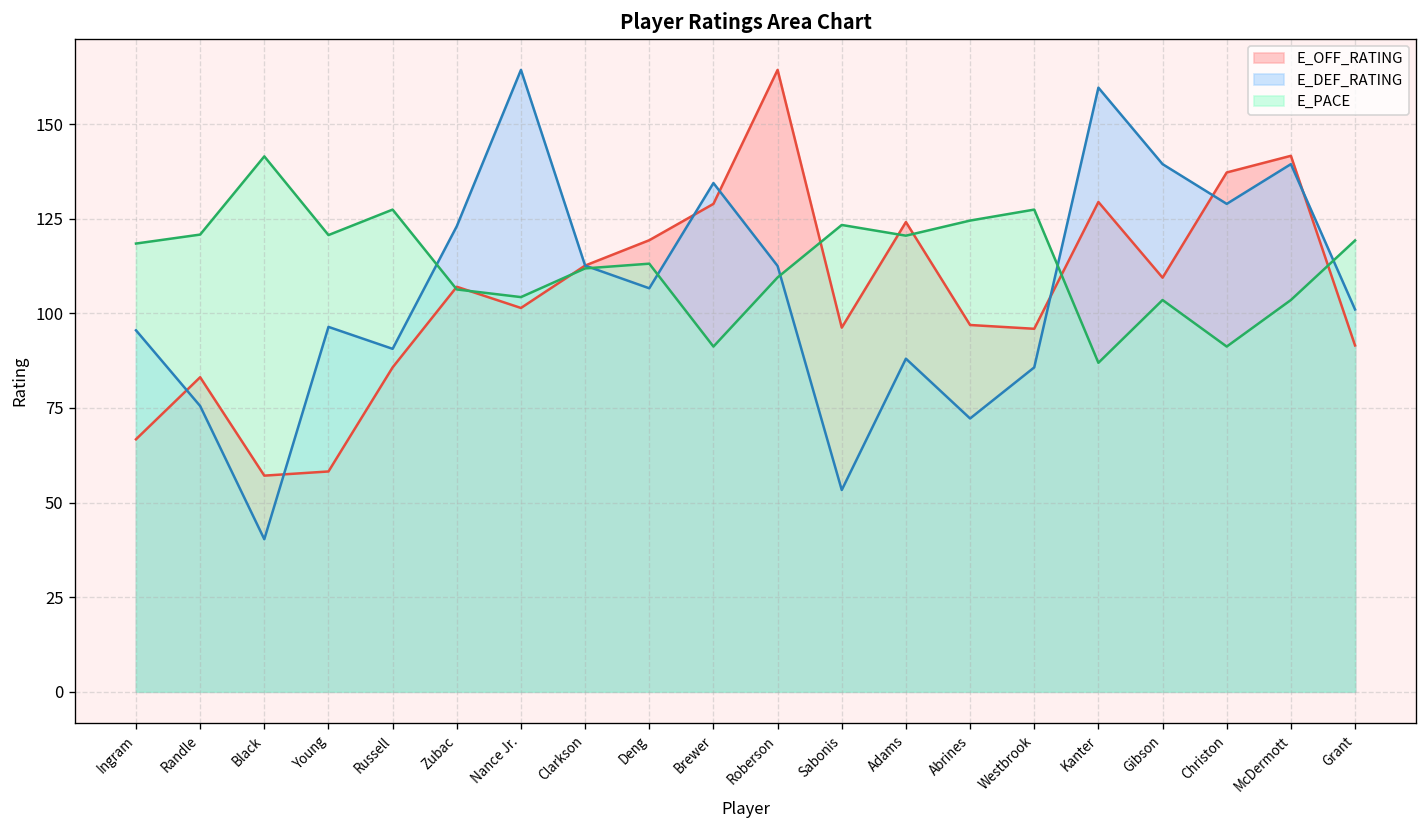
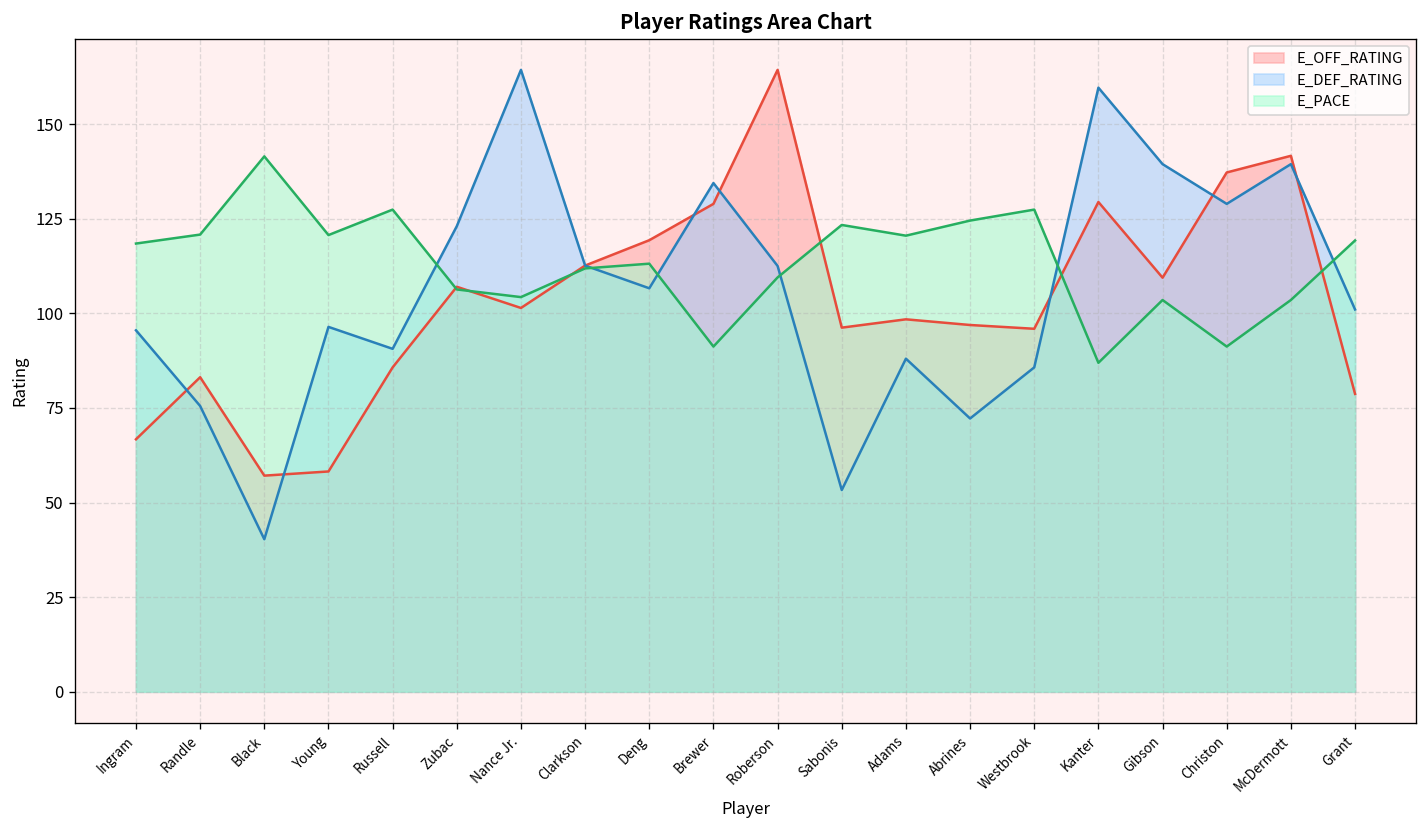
  {
    "E_OFF_RATING": {
      "Ingram": 67,
      "Randle": 83,
      "Black": 57,
      "Young": 58,
      "Russell": 86,
      "Nance Jr.": 101,
      "Deng": 119,
      "Brewer": 129,
      "Roberson": 164,
      "Sabonis": 96,
-     "Adams": 124,
+     "Adams": 98,
      "Abrines": 97,
      "Westbrook": 96,
      "Kanter": 129,
      "Gibson": 109,
      "Christon": 137,
      "McDermott": 142,
-     "Grant": 92
+     "Grant": 79
    }
  }
